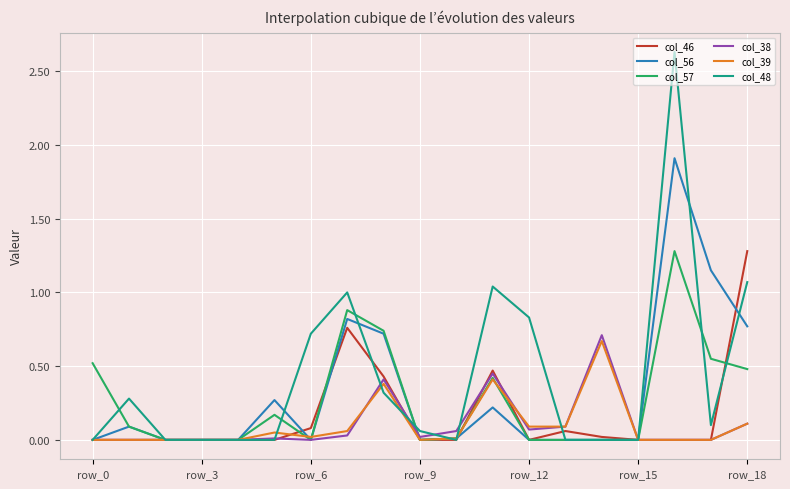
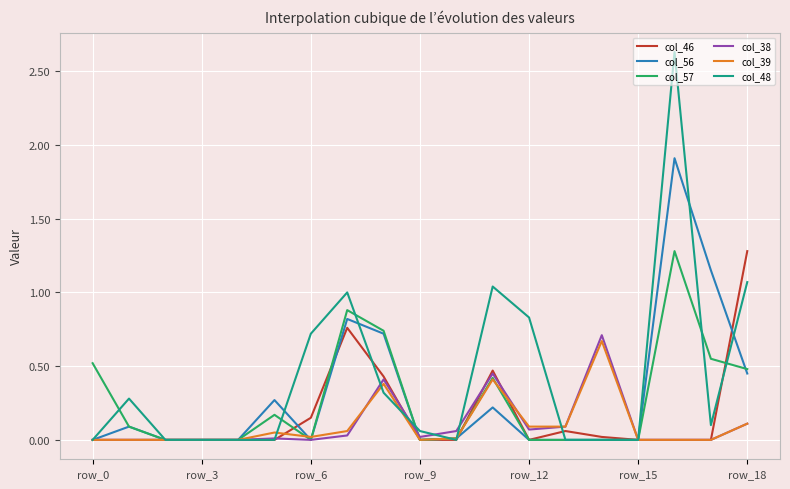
  {
    "col_46": {
-     "row_6": 0.08,
+     "row_6": 0.15,
      "row_18": 1.28
    },
    "col_56": {
-     "row_18": 0.77
+     "row_18": 0.45
    },
    "col_38": {
      "row_9": 0.02,
      "row_12": 0.07
    },
    "col_39": {
      "row_6": 0.02,
      "row_12": 0.09
    }
  }
